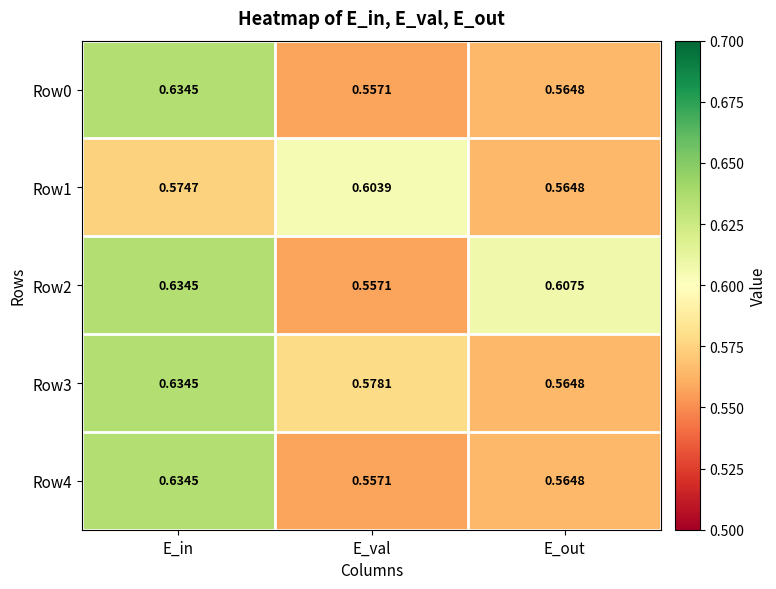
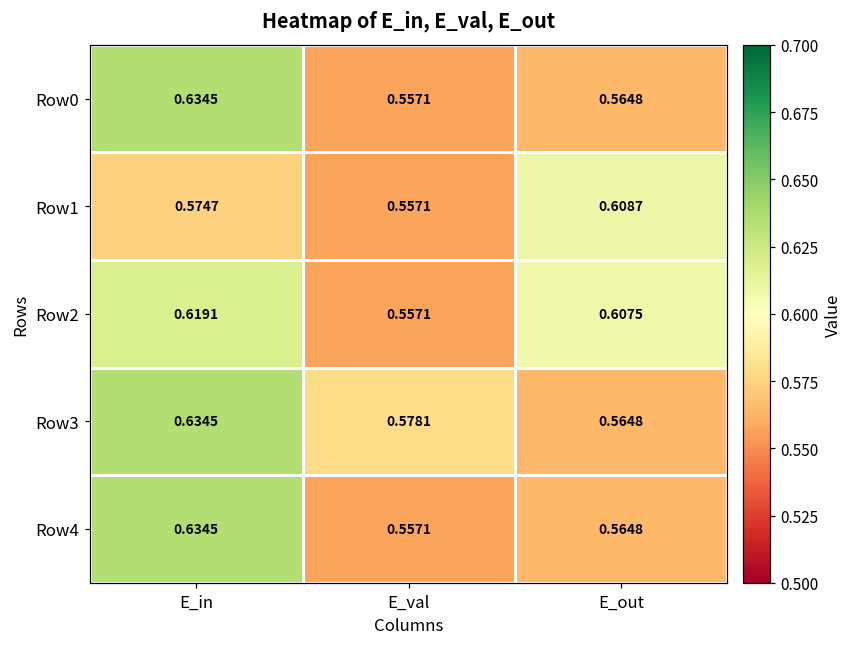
  {
    "Row0": {
      "E_in": 0.6345,
      "E_val": 0.5571,
      "E_out": 0.5648
    },
    "Row1": {
      "E_in": 0.5747,
-     "E_val": 0.6039,
-     "E_out": 0.5648
+     "E_val": 0.5571,
+     "E_out": 0.6087
    },
    "Row2": {
-     "E_in": 0.6345,
+     "E_in": 0.6191,
      "E_val": 0.5571,
      "E_out": 0.6075
    },
    "Row3": {
      "E_in": 0.6345,
      "E_val": 0.5781,
      "E_out": 0.5648
    },
    "Row4": {
      "E_in": 0.6345,
      "E_val": 0.5571,
      "E_out": 0.5648
    }
  }
